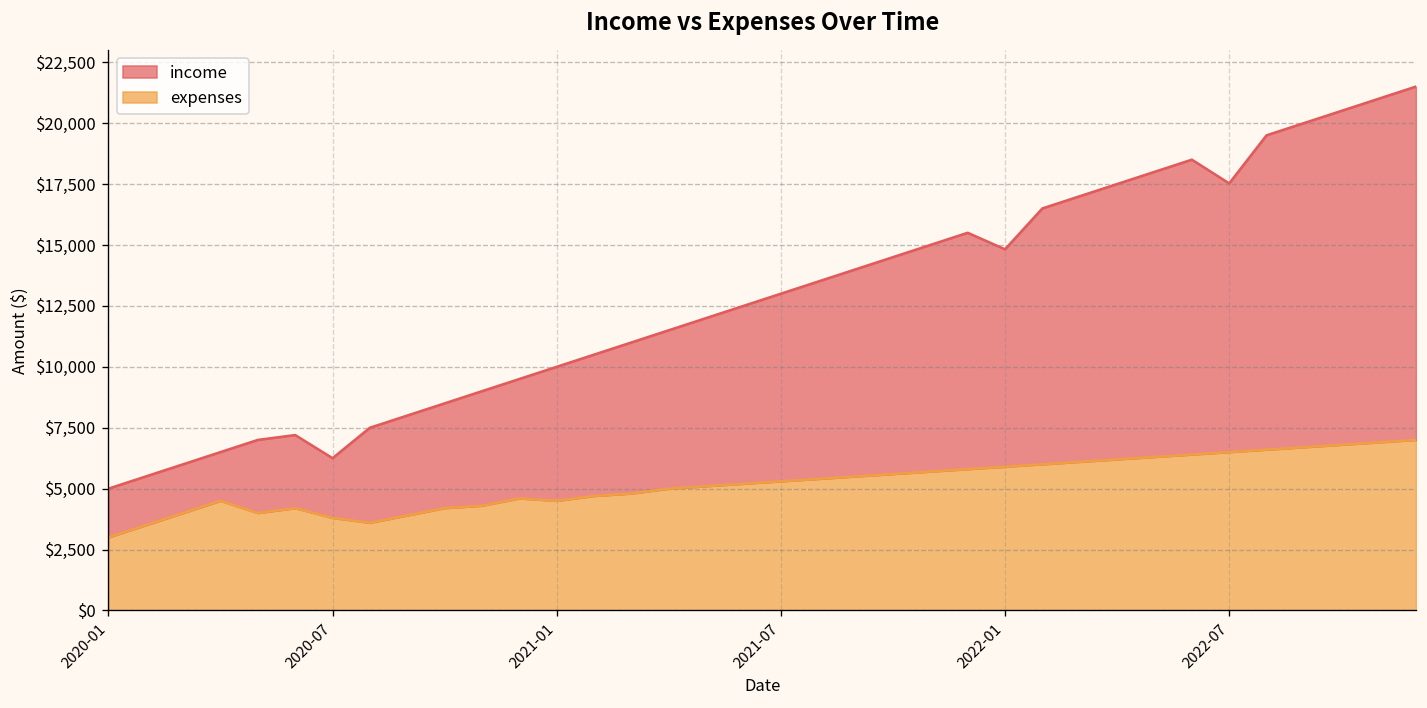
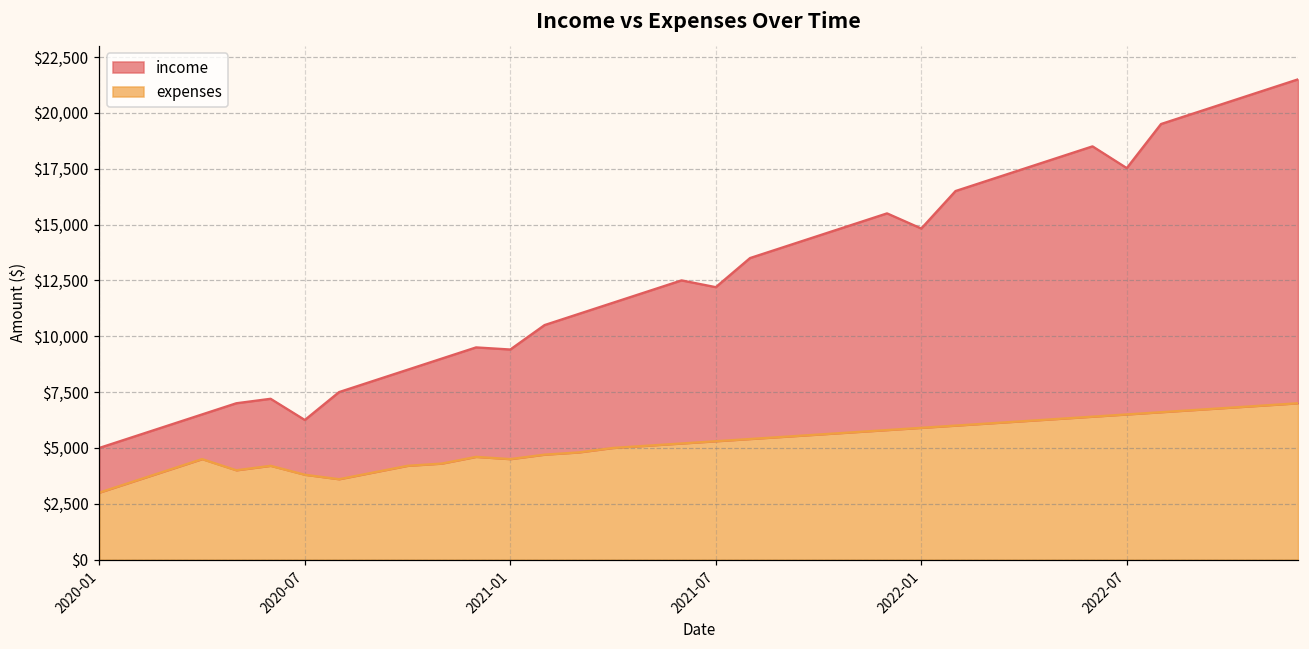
  {
    "income": {
      "2020-01": "$5,000",
      "2020-07": "$6,300",
-     "2021-01": "$10,000",
-     "2021-07": "$13,000",
+     "2021-01": "$9,400",
+     "2021-07": "$12,200",
      "2022-01": "$14,800",
      "2022-07": "$17,500"
    },
    "expenses": {
      "2020-01": "$3,000",
      "2020-07": "$3,800",
      "2021-01": "$4,500",
      "2021-07": "$5,300",
      "2022-01": "$5,900",
      "2022-07": "$6,500"
    }
  }
